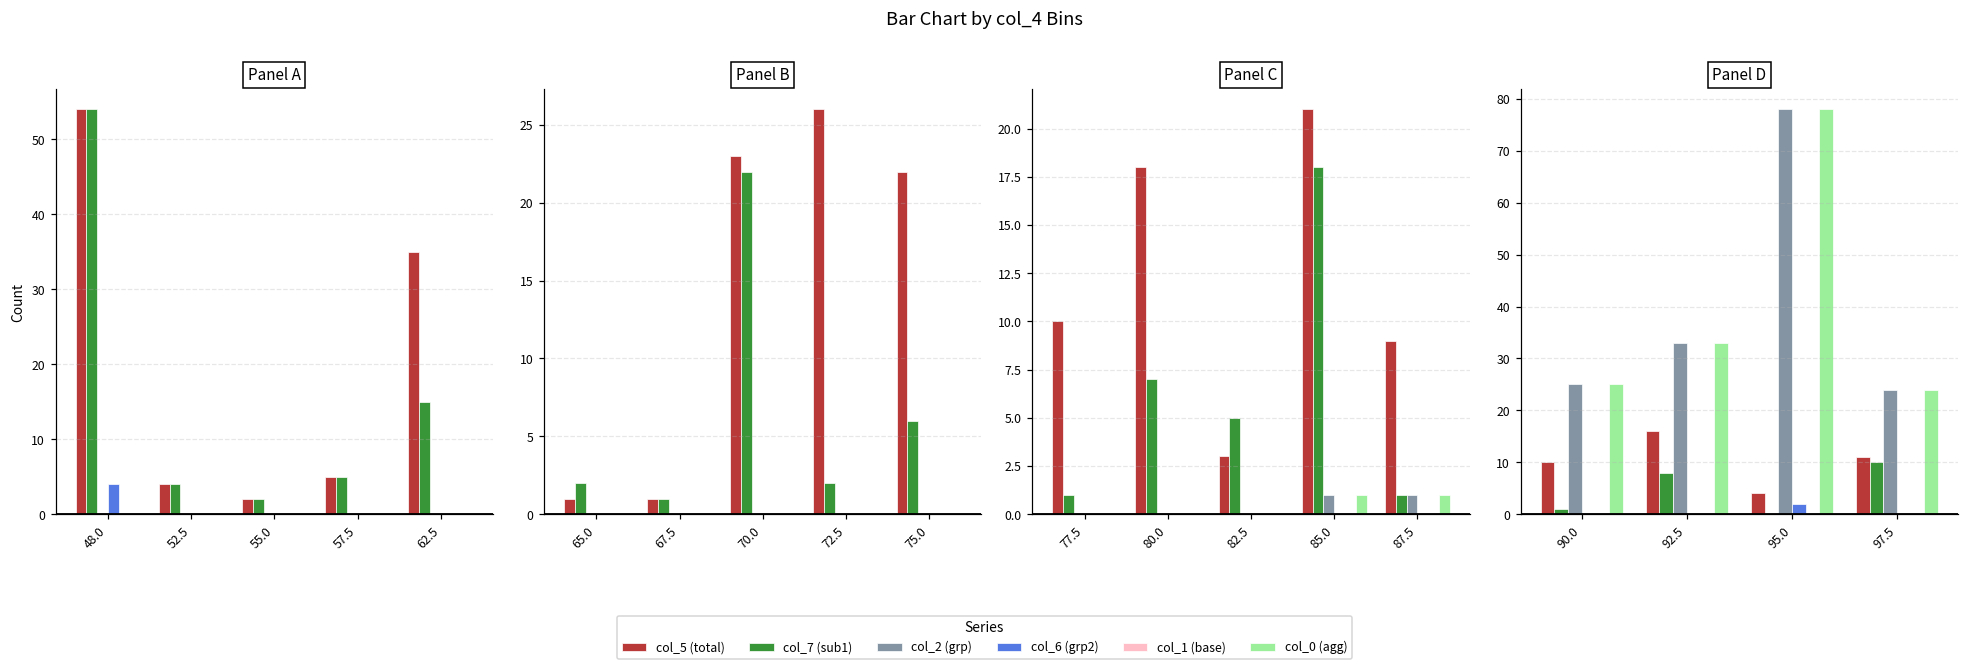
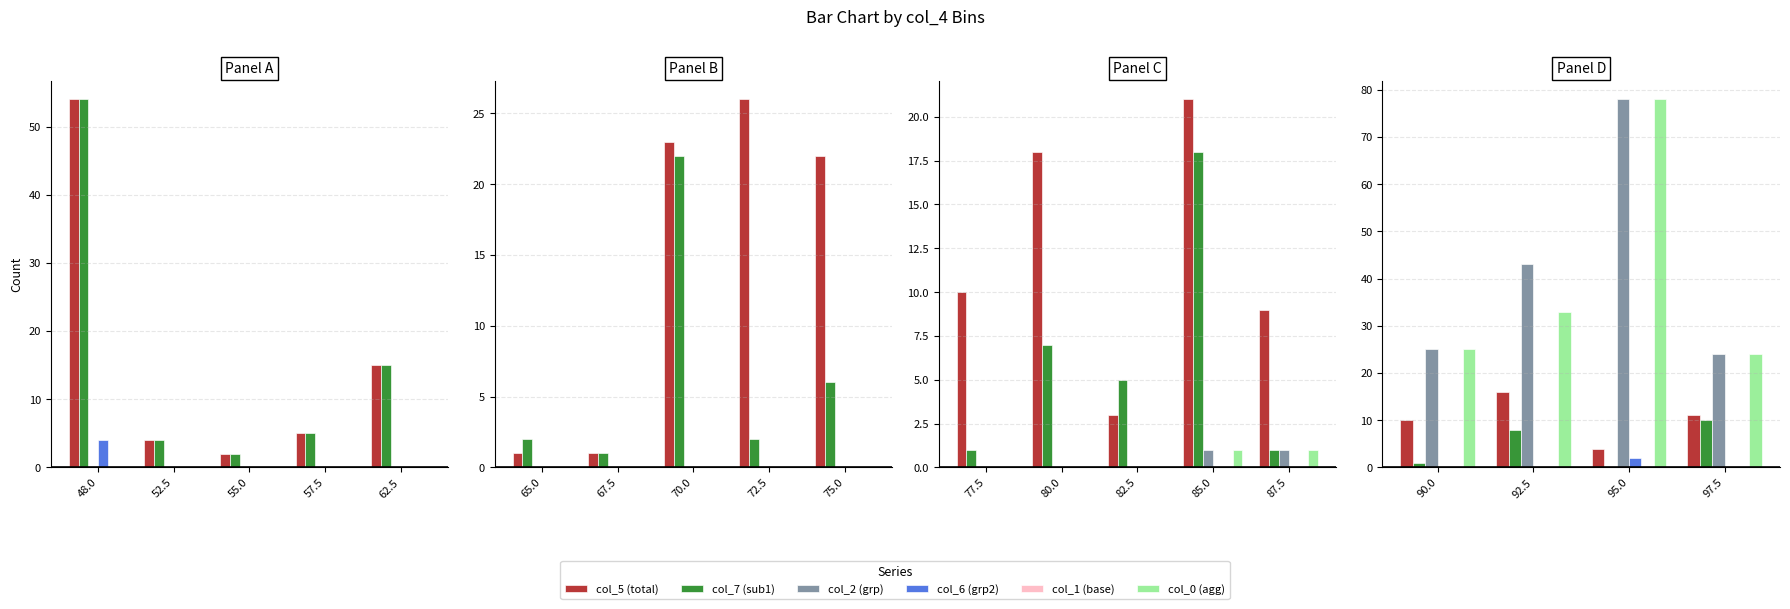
  {
    "Panel A": {
      "col_5 (total)": {
        "48.0": 54,
        "52.5": 4,
        "55.0": 2,
        "57.5": 5,
-       "62.5": 35
+       "62.5": 15
      },
      "col_7 (sub1)": {
        "48.0": 54,
        "52.5": 4,
        "55.0": 2,
        "57.5": 5,
        "62.5": 15
      },
      "col_2 (grp)": {
        "48.0": 0,
        "52.5": 0,
        "55.0": 0,
        "57.5": 0,
        "62.5": 0
      },
      "col_6 (grp2)": {
        "48.0": 4,
        "52.5": 0,
        "55.0": 0,
        "57.5": 0,
        "62.5": 0
      },
      "col_1 (base)": {
        "48.0": 0,
        "52.5": 0,
        "55.0": 0,
        "57.5": 0,
        "62.5": 0
      },
      "col_0 (agg)": {
        "48.0": 0,
        "52.5": 0,
        "55.0": 0,
        "57.5": 0,
        "62.5": 0
      }
    },
    "Panel B": {
      "col_5 (total)": {
        "65.0": 1.0,
        "67.5": 1.0,
        "70.0": 23.0,
        "72.5": 26.0,
        "75.0": 22.0
      },
      "col_7 (sub1)": {
        "65.0": 2.0,
        "67.5": 1.0,
        "70.0": 22.0,
        "72.5": 2.0,
        "75.0": 6.0
      },
      "col_2 (grp)": {
        "65.0": 0.0,
        "67.5": 0.0,
        "70.0": 0.0,
        "72.5": 0.0,
        "75.0": 0.0
      },
      "col_6 (grp2)": {
        "65.0": 0.0,
        "67.5": 0.0,
        "70.0": 0.0,
        "72.5": 0.0,
        "75.0": 0.0
      },
      "col_1 (base)": {
        "65.0": 0.0,
        "67.5": 0.0,
        "70.0": 0.0,
        "72.5": 0.0,
        "75.0": 0.0
      },
      "col_0 (agg)": {
        "65.0": 0.0,
        "67.5": 0.0,
        "70.0": 0.0,
        "72.5": 0.0,
        "75.0": 0.0
      }
    },
    "Panel C": {
      "col_5 (total)": {
        "77.5": 10.0,
        "80.0": 18.0,
        "82.5": 3.0,
        "85.0": 21.0,
        "87.5": 9.0
      },
      "col_7 (sub1)": {
        "77.5": 1.0,
        "80.0": 7.0,
        "82.5": 5.0,
        "85.0": 18.0,
        "87.5": 1.0
      },
      "col_2 (grp)": {
        "77.5": 0.0,
        "80.0": 0.0,
        "82.5": 0.0,
        "85.0": 1.0,
        "87.5": 1.0
      },
      "col_6 (grp2)": {
        "77.5": 0.0,
        "80.0": 0.0,
        "82.5": 0.0,
        "85.0": 0.0,
        "87.5": 0.0
      },
      "col_1 (base)": {
        "77.5": 0.0,
        "80.0": 0.0,
        "82.5": 0.0,
        "85.0": 0.0,
        "87.5": 0.0
      },
      "col_0 (agg)": {
        "77.5": 0.0,
        "80.0": 0.0,
        "82.5": 0.0,
        "85.0": 1.0,
        "87.5": 1.0
      }
    },
    "Panel D": {
      "col_5 (total)": {
        "90.0": 10,
        "92.5": 16,
        "95.0": 4,
        "97.5": 11
      },
      "col_7 (sub1)": {
        "90.0": 1,
        "92.5": 8,
        "95.0": 0,
        "97.5": 10
      },
      "col_2 (grp)": {
        "90.0": 25,
-       "92.5": 33,
+       "92.5": 43,
        "95.0": 78,
        "97.5": 24
      },
      "col_6 (grp2)": {
        "90.0": 0,
        "92.5": 0,
        "95.0": 2,
        "97.5": 0
      },
      "col_1 (base)": {
        "90.0": 0,
        "92.5": 0,
        "95.0": 0,
        "97.5": 0
      },
      "col_0 (agg)": {
        "90.0": 25,
        "92.5": 33,
        "95.0": 78,
        "97.5": 24
      }
    }
  }
